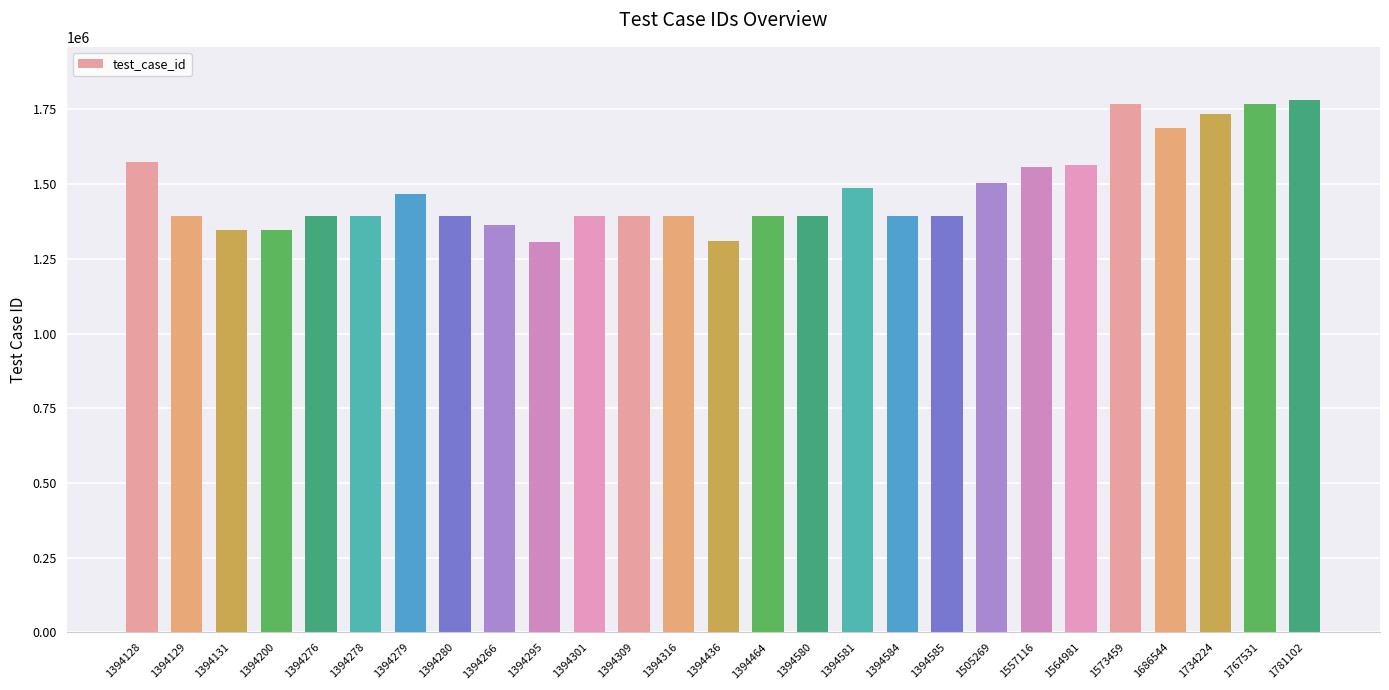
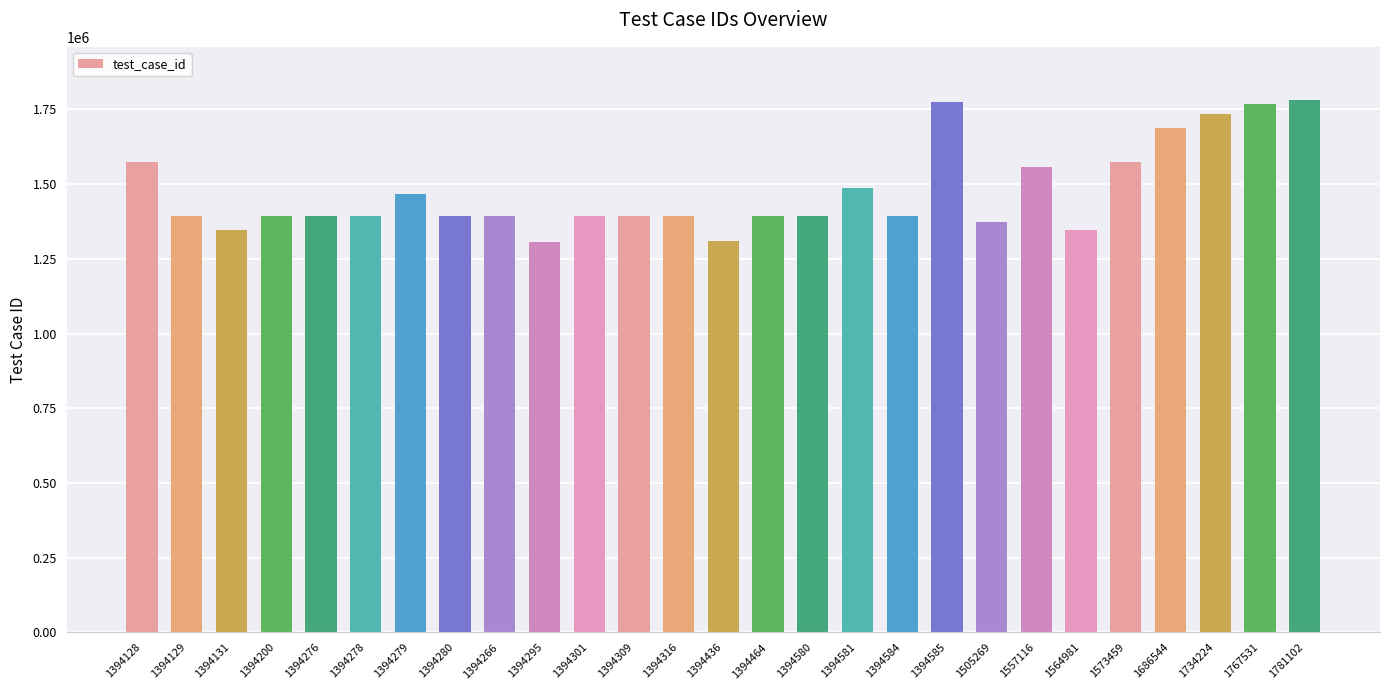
  {
    "1394128": 1570000,
    "1394129": 1390000,
    "1394131": 1350000,
-   "1394200": 1350000,
+   "1394200": 1390000,
    "1394276": 1390000,
    "1394278": 1390000,
    "1394279": 1470000,
    "1394280": 1390000,
-   "1394266": 1360000,
+   "1394266": 1390000,
    "1394295": 1310000,
    "1394301": 1390000,
    "1394309": 1390000,
    "1394316": 1390000,
    "1394436": 1310000,
    "1394464": 1390000,
    "1394580": 1390000,
    "1394581": 1490000,
    "1394584": 1390000,
-   "1394585": 1390000,
-   "1505269": 1510000,
+   "1394585": 1780000,
+   "1505269": 1370000,
    "1557116": 1560000,
-   "1564981": 1560000,
-   "1573459": 1770000,
+   "1564981": 1350000,
+   "1573459": 1570000,
    "1686544": 1690000,
    "1734224": 1730000,
    "1767531": 1770000,
    "1781102": 1780000
  }
